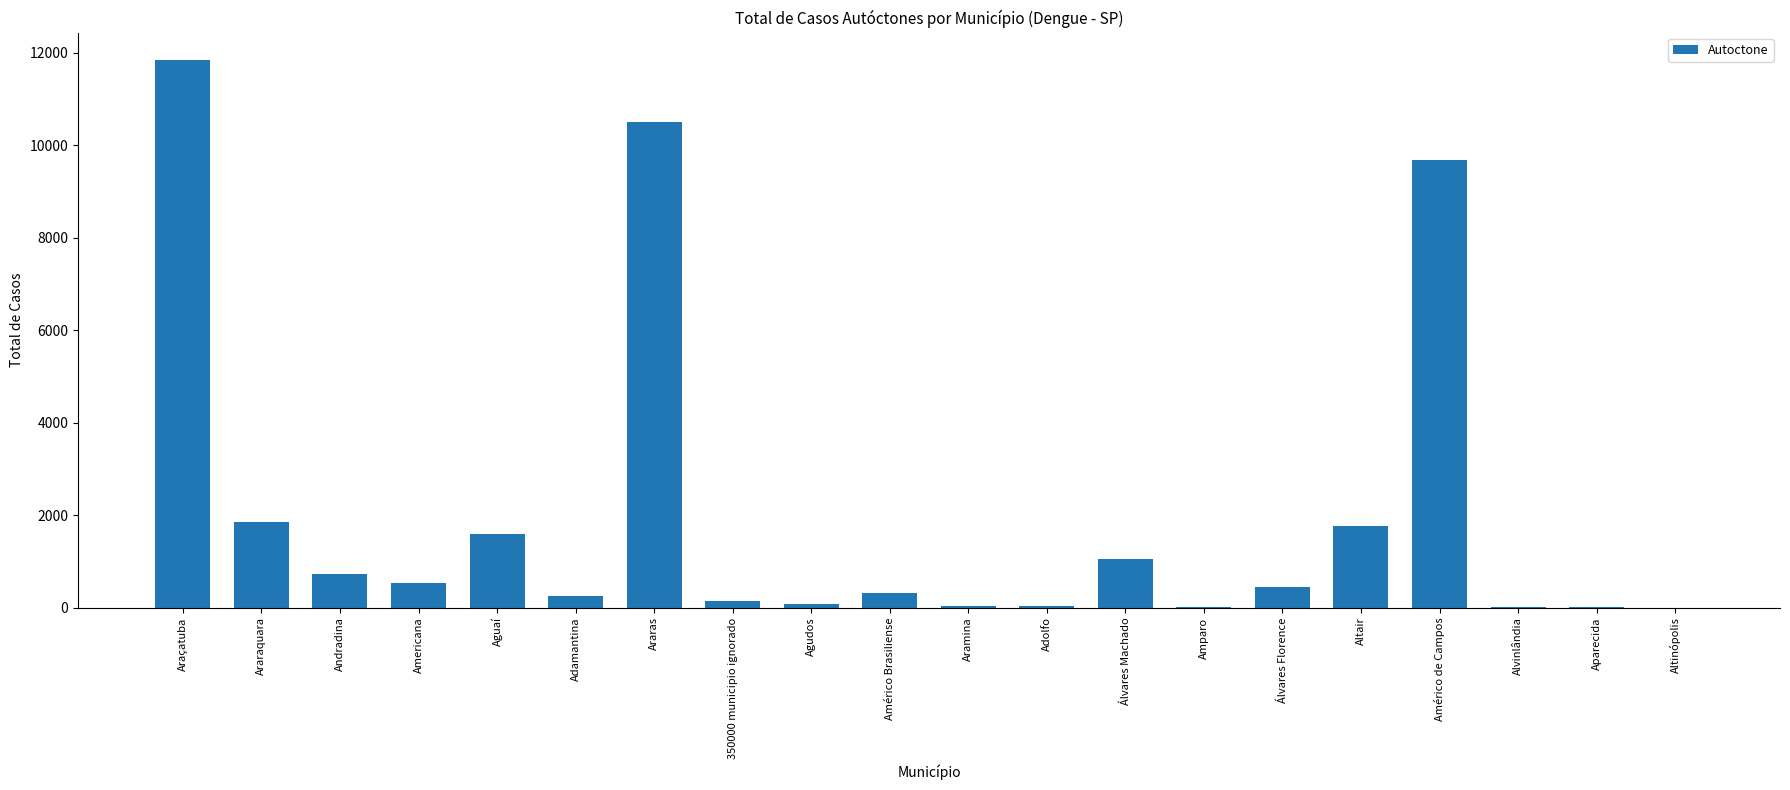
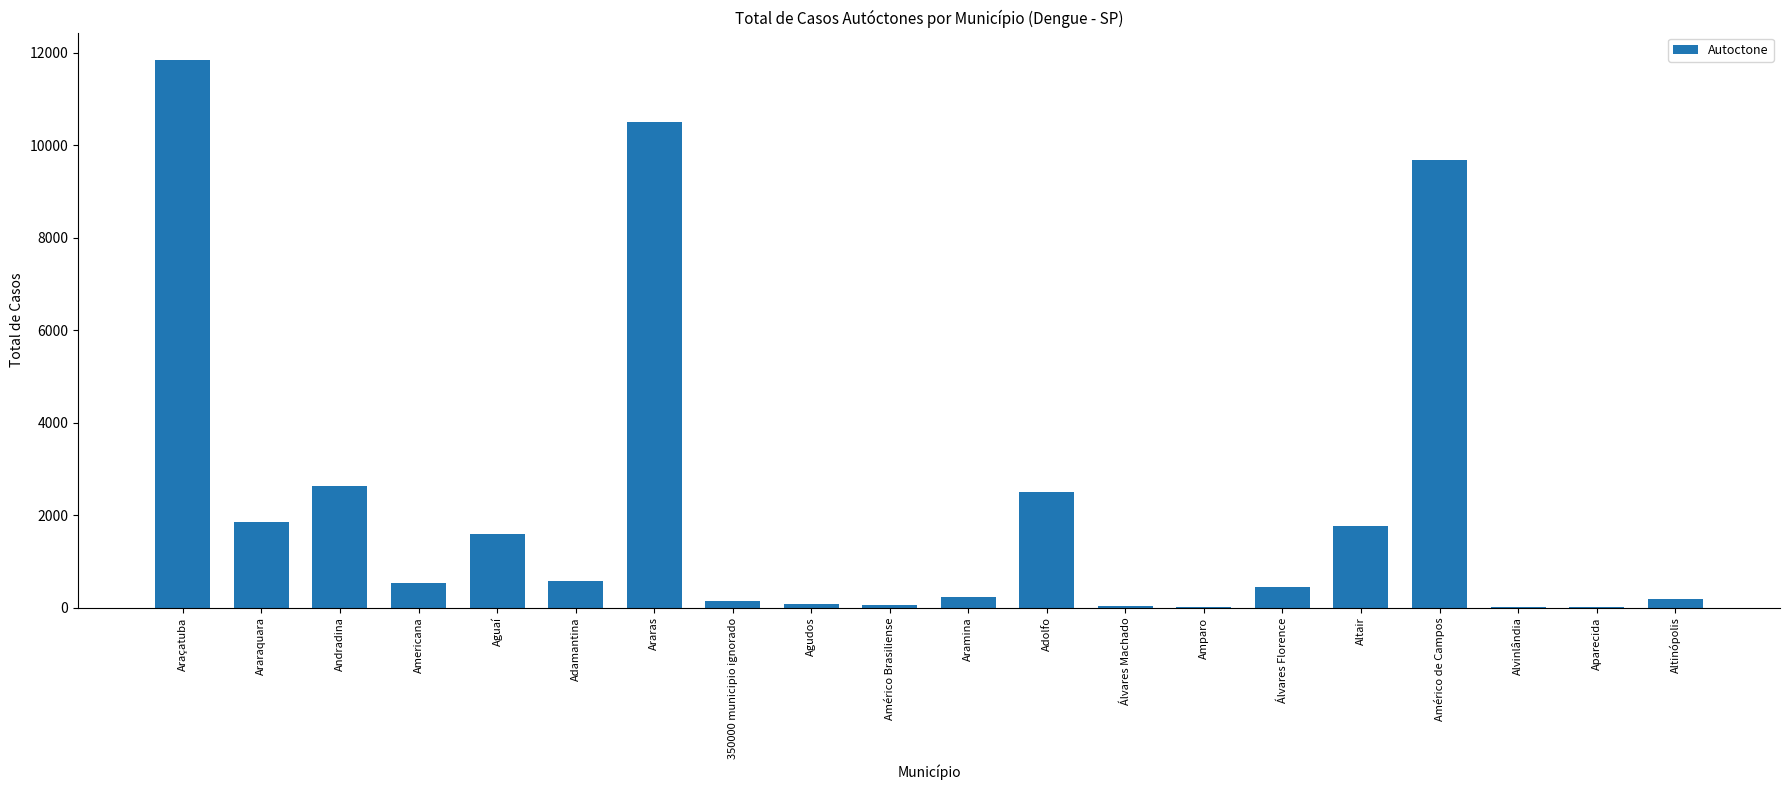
  {
    "Araçatuba": 11800,
    "Araraquara": 1900,
-   "Andradina": 700,
+   "Andradina": 2600,
    "Americana": 500,
    "Aguaí": 1600,
-   "Adamantina": 300,
+   "Adamantina": 600,
    "Araras": 10500,
    "350000 municipio ignorado": 100,
    "Agudos": 100,
-   "Américo Brasiliense": 300,
-   "Aramina": 0,
-   "Adolfo": 0,
-   "Álvares Machado": 1000,
+   "Américo Brasiliense": 100,
+   "Aramina": 200,
+   "Adolfo": 2500,
+   "Álvares Machado": 0,
    "Álvares Florence": 500,
    "Altair": 1800,
    "Américo de Campos": 9700,
-   "Altinópolis": 0
+   "Altinópolis": 200
  }
